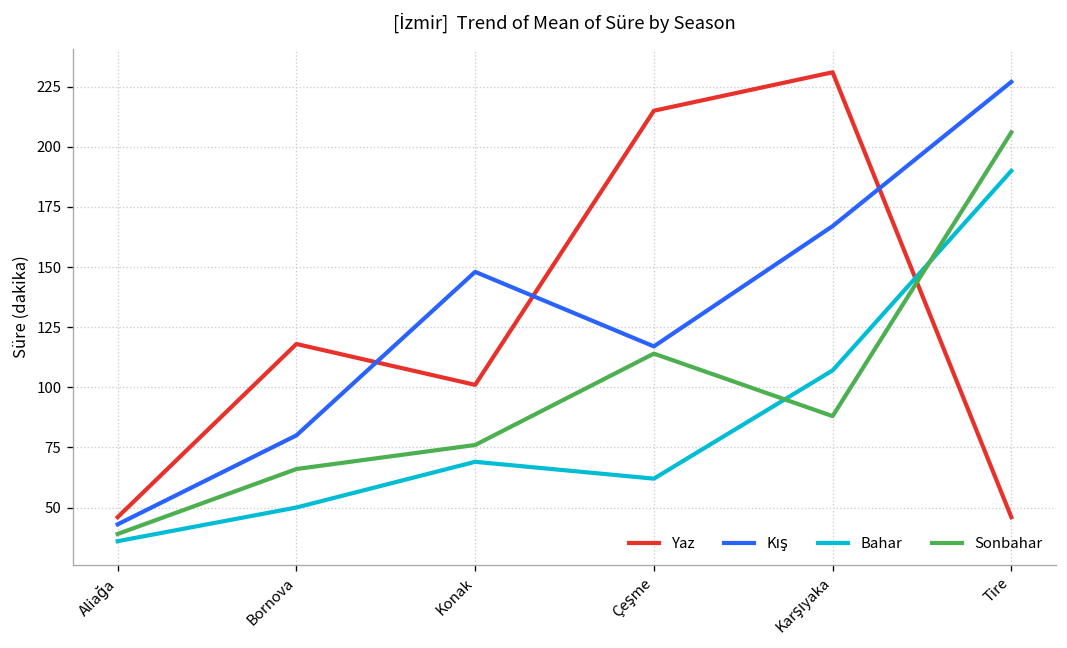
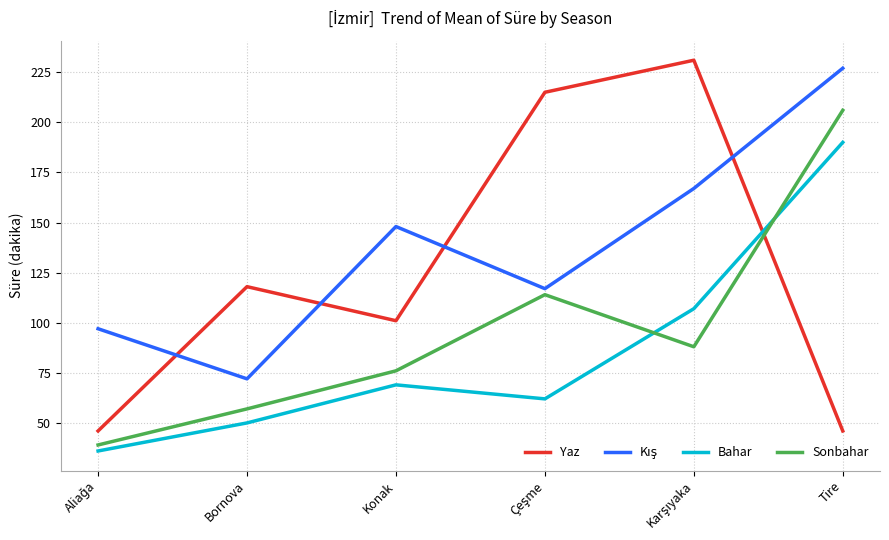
  {
    "Yaz": {
      "Aliağa": 46,
      "Bornova": 118,
      "Konak": 101,
      "Çeşme": 215,
      "Karşıyaka": 231,
      "Tire": 46
    },
    "Kış": {
-     "Aliağa": 43,
-     "Bornova": 80,
+     "Aliağa": 97,
+     "Bornova": 72,
      "Konak": 148,
      "Çeşme": 117,
      "Karşıyaka": 167,
      "Tire": 227
    },
    "Bahar": {
      "Aliağa": 36,
      "Bornova": 50,
      "Konak": 69,
      "Çeşme": 62,
      "Karşıyaka": 107,
      "Tire": 190
    },
    "Sonbahar": {
      "Aliağa": 39,
-     "Bornova": 66,
+     "Bornova": 57,
      "Konak": 76,
      "Çeşme": 114,
      "Karşıyaka": 88,
      "Tire": 206
    }
  }
